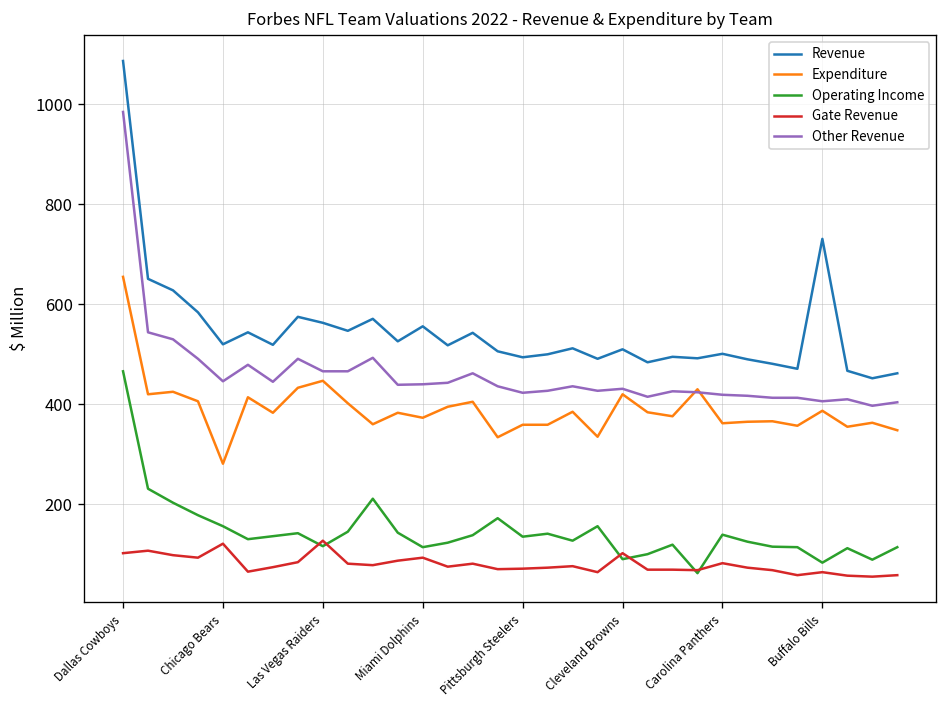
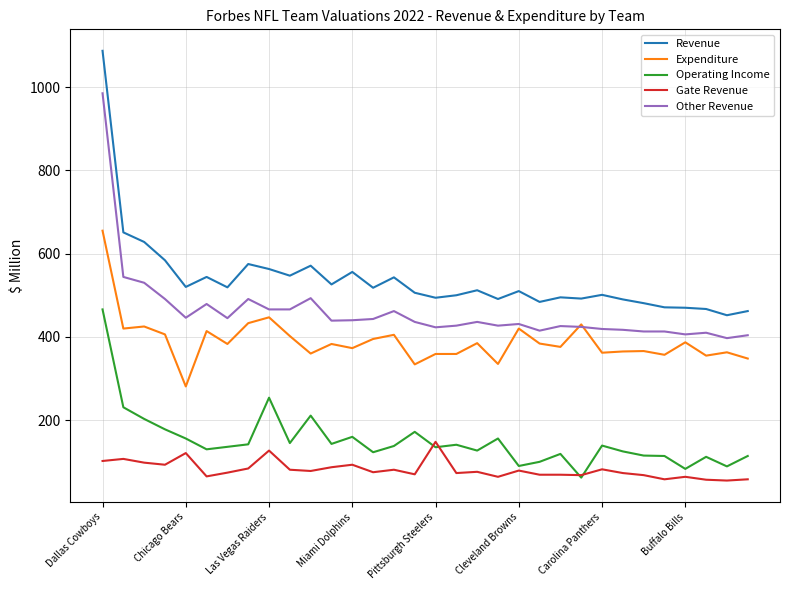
  {
    "Revenue": {
      "Dallas Cowboys": 1090,
      "Chicago Bears": 520,
      "Las Vegas Raiders": 560,
      "Miami Dolphins": 560,
      "Pittsburgh Steelers": 490,
      "Cleveland Browns": 510,
      "Carolina Panthers": 500,
-     "Buffalo Bills": 730
+     "Buffalo Bills": 470
    },
    "Expenditure": {
      "Dallas Cowboys": 660,
      "Chicago Bears": 280,
      "Las Vegas Raiders": 450,
      "Miami Dolphins": 370,
      "Pittsburgh Steelers": 360,
      "Cleveland Browns": 420,
      "Carolina Panthers": 360,
      "Buffalo Bills": 390
    },
    "Operating Income": {
      "Dallas Cowboys": 470,
      "Chicago Bears": 160,
-     "Las Vegas Raiders": 120,
-     "Miami Dolphins": 110,
+     "Las Vegas Raiders": 250,
+     "Miami Dolphins": 160,
      "Pittsburgh Steelers": 140,
      "Cleveland Browns": 90,
      "Carolina Panthers": 140,
      "Buffalo Bills": 80
    },
    "Gate Revenue": {
      "Dallas Cowboys": 100,
      "Chicago Bears": 120,
      "Las Vegas Raiders": 130,
      "Miami Dolphins": 90,
-     "Pittsburgh Steelers": 70,
-     "Cleveland Browns": 100,
+     "Pittsburgh Steelers": 150,
+     "Cleveland Browns": 80,
      "Carolina Panthers": 80,
      "Buffalo Bills": 60
    },
    "Other Revenue": {
      "Dallas Cowboys": 990,
      "Chicago Bears": 450,
      "Las Vegas Raiders": 470,
      "Miami Dolphins": 440,
      "Pittsburgh Steelers": 420,
      "Cleveland Browns": 430,
      "Carolina Panthers": 420,
      "Buffalo Bills": 410
    }
  }
